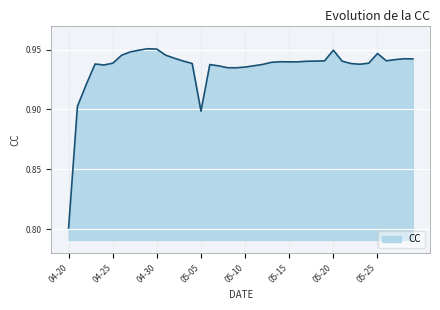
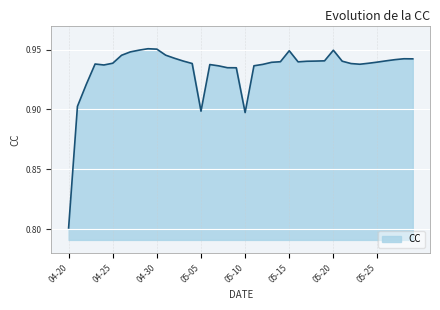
  {
    "04-20": 0.801,
    "04-25": 0.939,
    "04-30": 0.950,
    "05-05": 0.899,
-   "05-10": 0.935,
-   "05-15": 0.940,
+   "05-10": 0.897,
+   "05-15": 0.949,
    "05-20": 0.949,
-   "05-25": 0.947
+   "05-25": 0.940
  }
